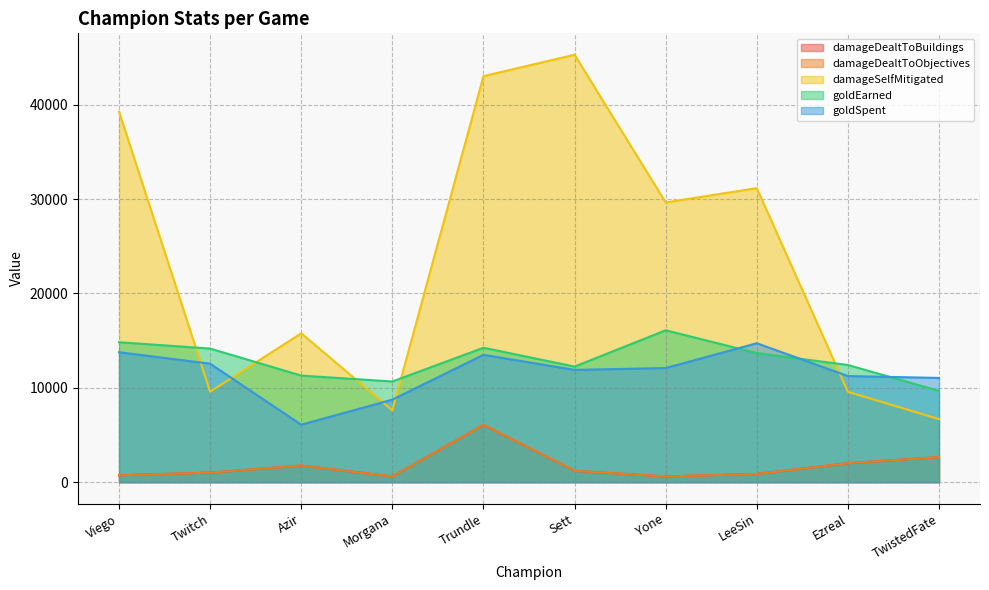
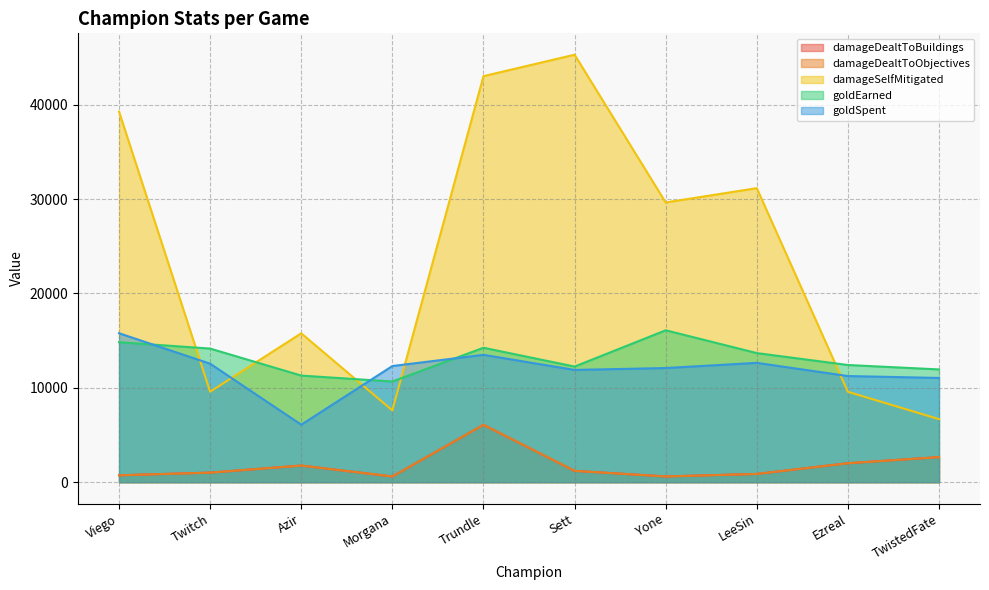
  {
    "goldEarned": {
      "Viego": 15000,
      "Twitch": 14000,
      "Azir": 11000,
      "Morgana": 11000,
      "Trundle": 14000,
      "Sett": 12000,
      "Yone": 16000,
      "LeeSin": 14000,
      "Ezreal": 12000,
-     "TwistedFate": 10000
+     "TwistedFate": 12000
    },
    "goldSpent": {
-     "Viego": 14000,
+     "Viego": 16000,
      "Twitch": 13000,
      "Azir": 6000,
-     "Morgana": 9000,
+     "Morgana": 12000,
      "Trundle": 14000,
      "Sett": 12000,
      "Yone": 12000,
-     "LeeSin": 15000,
+     "LeeSin": 13000,
      "Ezreal": 11000,
      "TwistedFate": 11000
    }
  }
